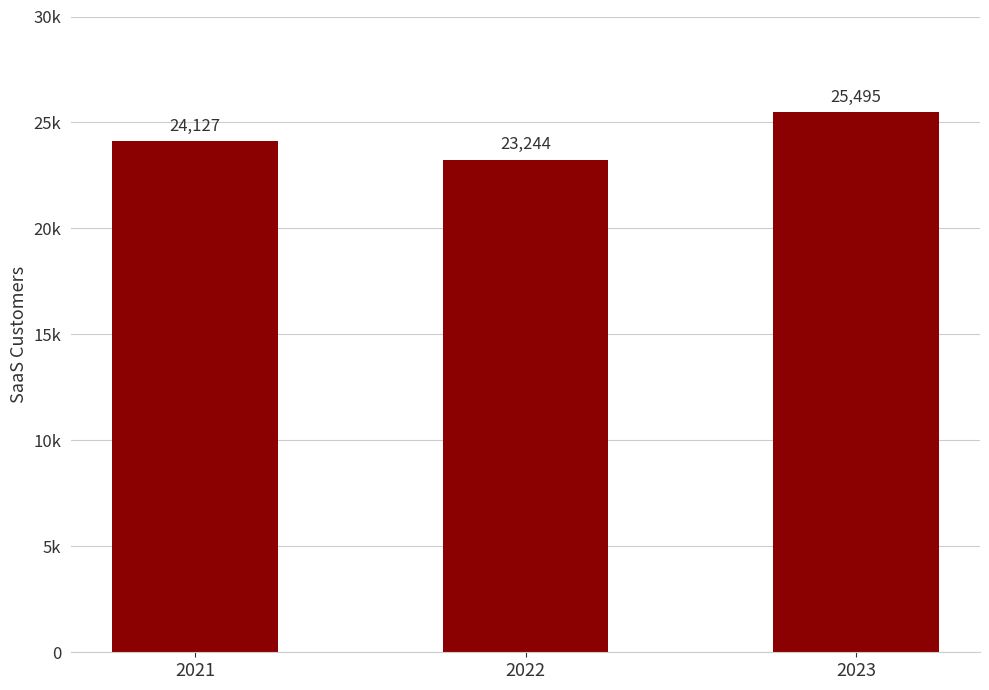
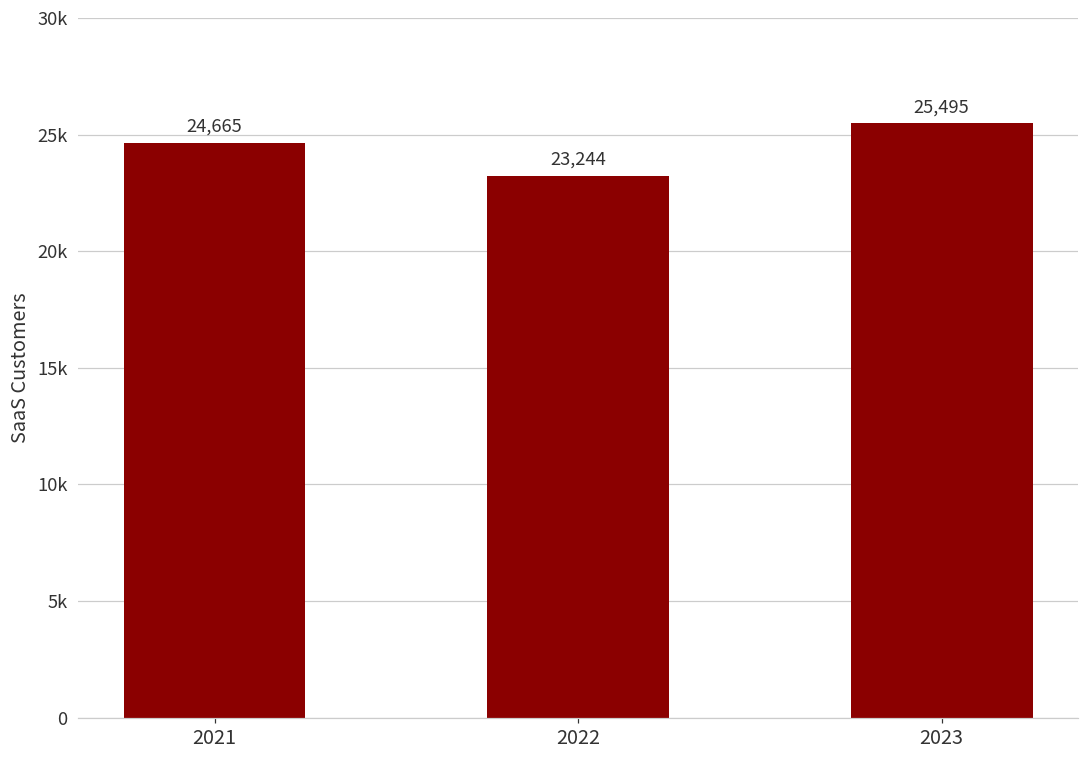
  {
-   "2021": "24,127",
+   "2021": "24,665",
    "2022": "23,244",
    "2023": "25,495"
  }
